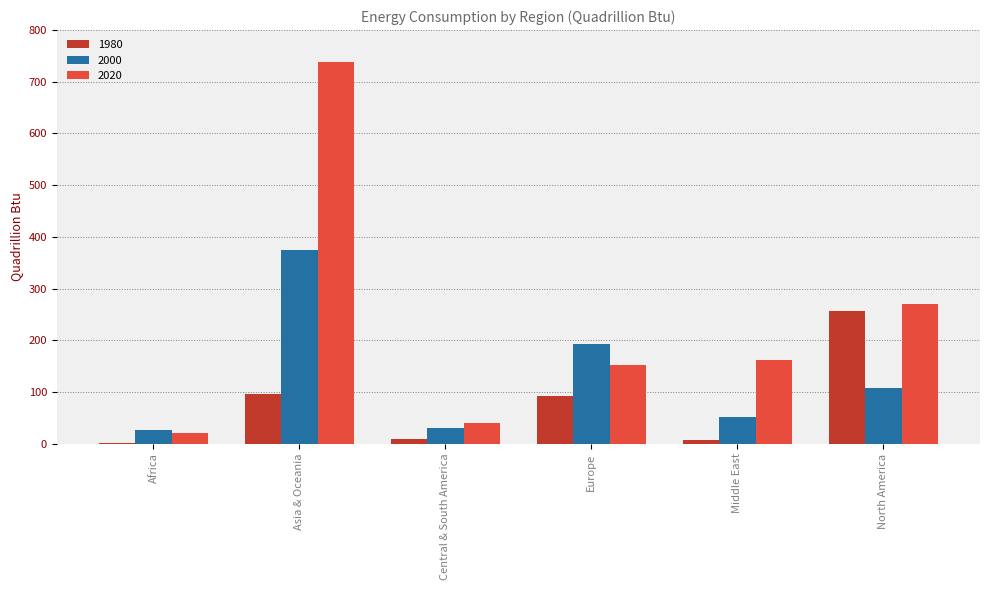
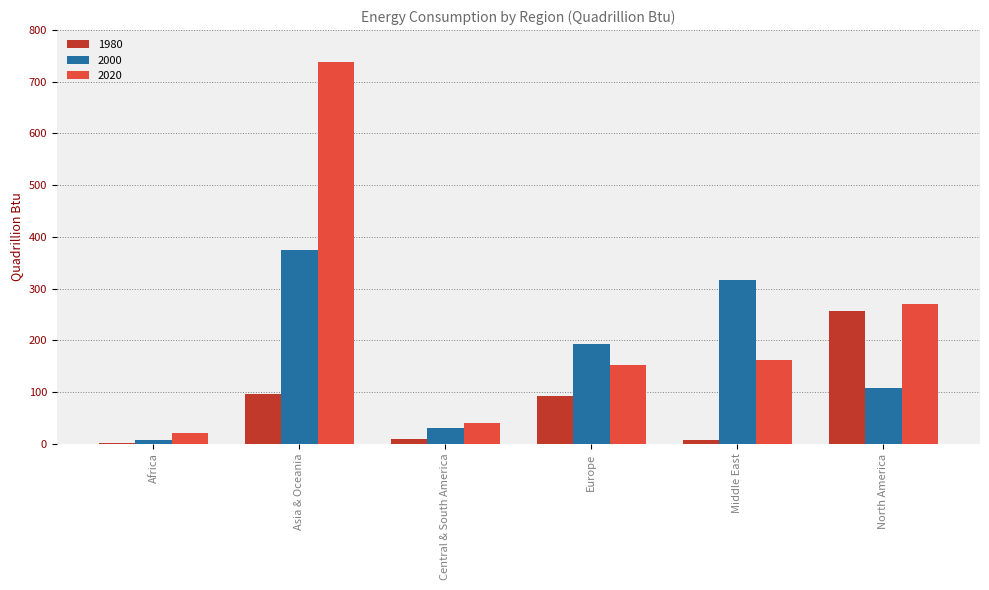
  {
    "2000": {
-     "Africa": 30,
+     "Africa": 10,
      "Asia & Oceania": 370,
      "Central & South America": 30,
      "Europe": 190,
-     "Middle East": 50,
+     "Middle East": 320,
      "North America": 110
    }
  }
